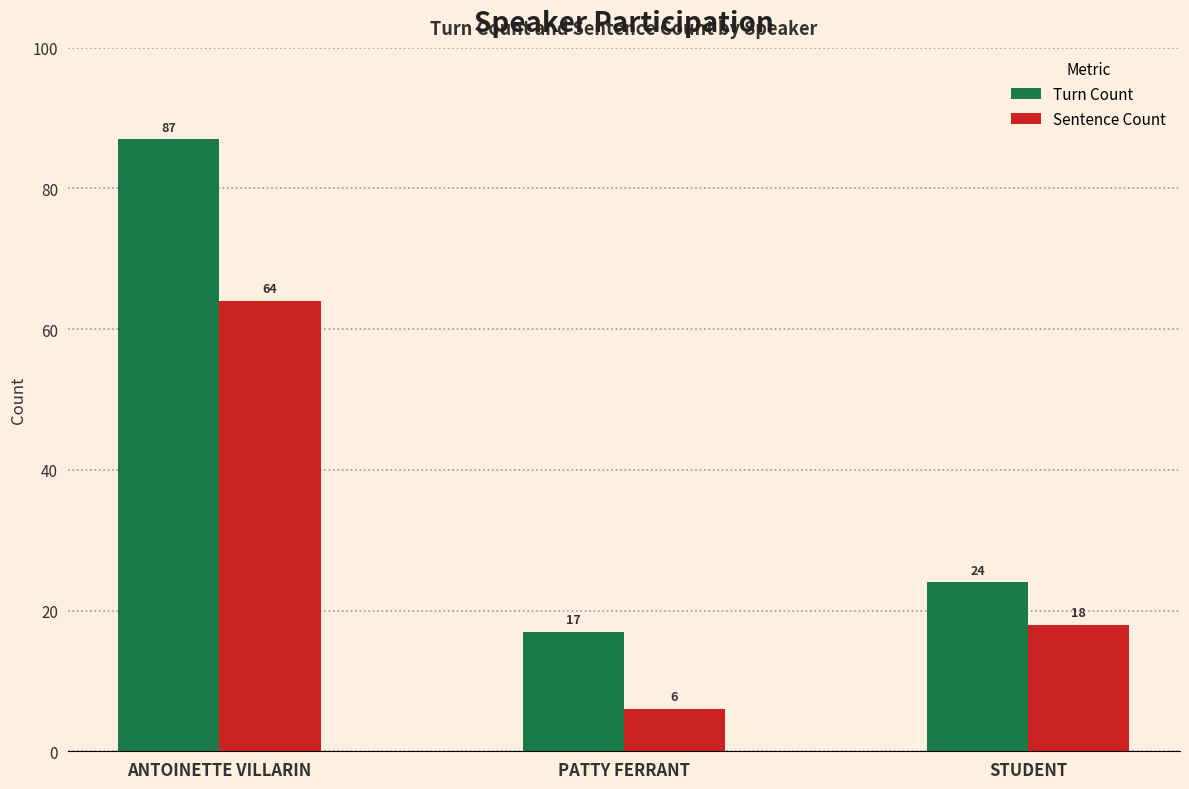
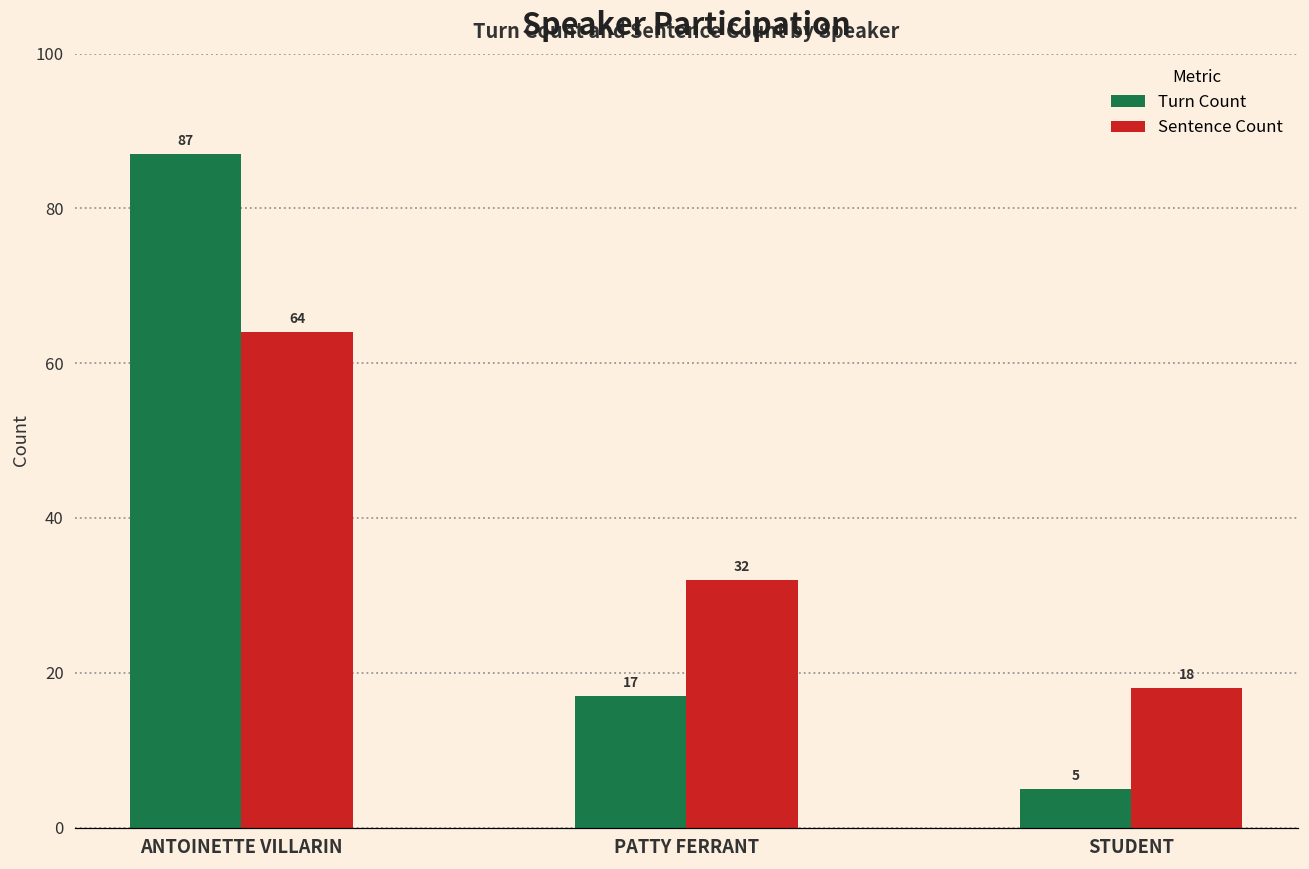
  {
    "Turn Count": {
      "ANTOINETTE VILLARIN": 87,
      "PATTY FERRANT": 17,
-     "STUDENT": 24
+     "STUDENT": 5
    },
    "Sentence Count": {
      "ANTOINETTE VILLARIN": 64,
-     "PATTY FERRANT": 6,
+     "PATTY FERRANT": 32,
      "STUDENT": 18
    }
  }
